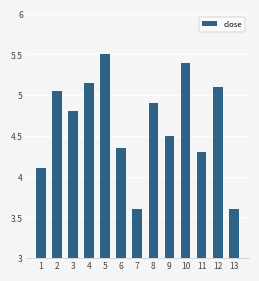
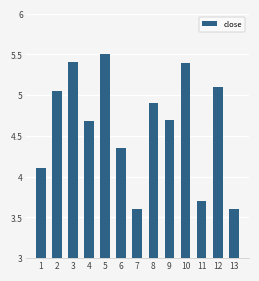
  {
    "1": 4.1,
    "2": 5.1,
-   "3": 4.8,
-   "4": 5.2,
+   "3": 5.4,
+   "4": 4.7,
    "5": 5.5,
    "6": 4.4,
    "7": 3.6,
    "8": 4.9,
-   "9": 4.5,
+   "9": 4.7,
    "10": 5.4,
-   "11": 4.3,
+   "11": 3.7,
    "12": 5.1,
    "13": 3.6
  }
